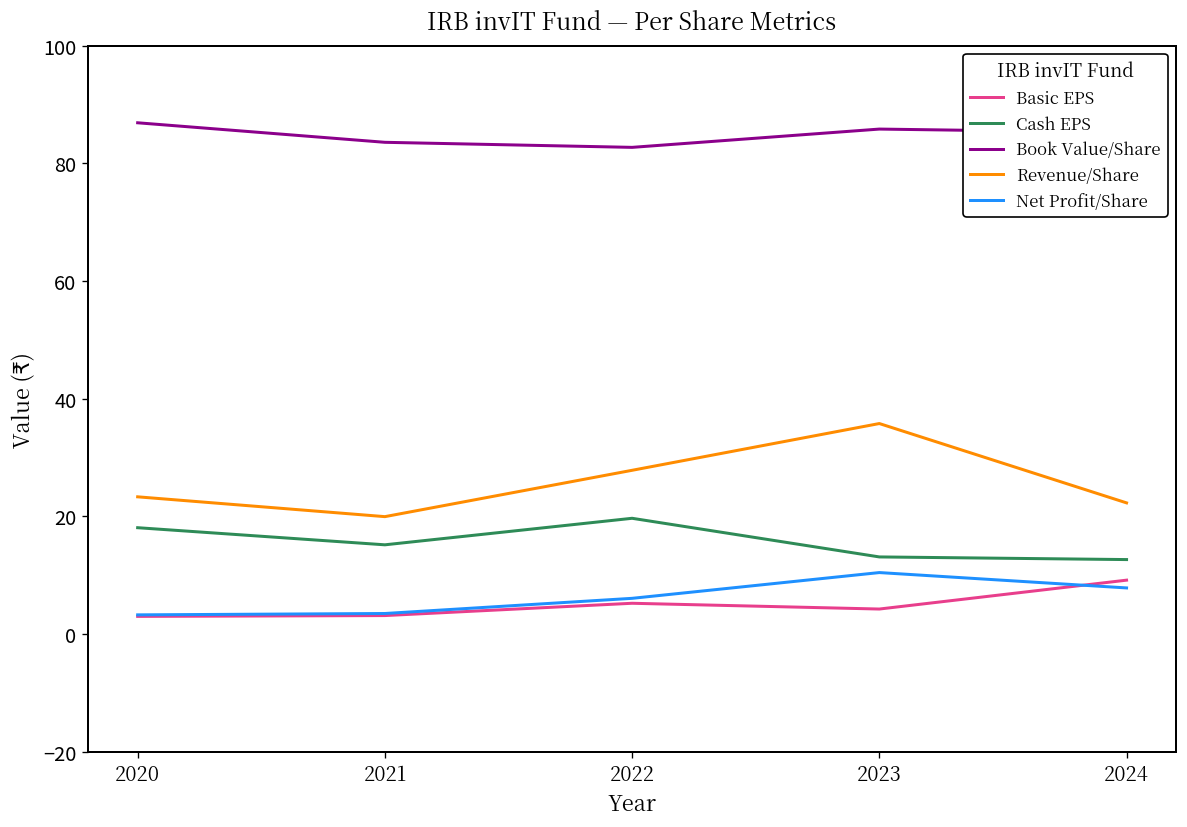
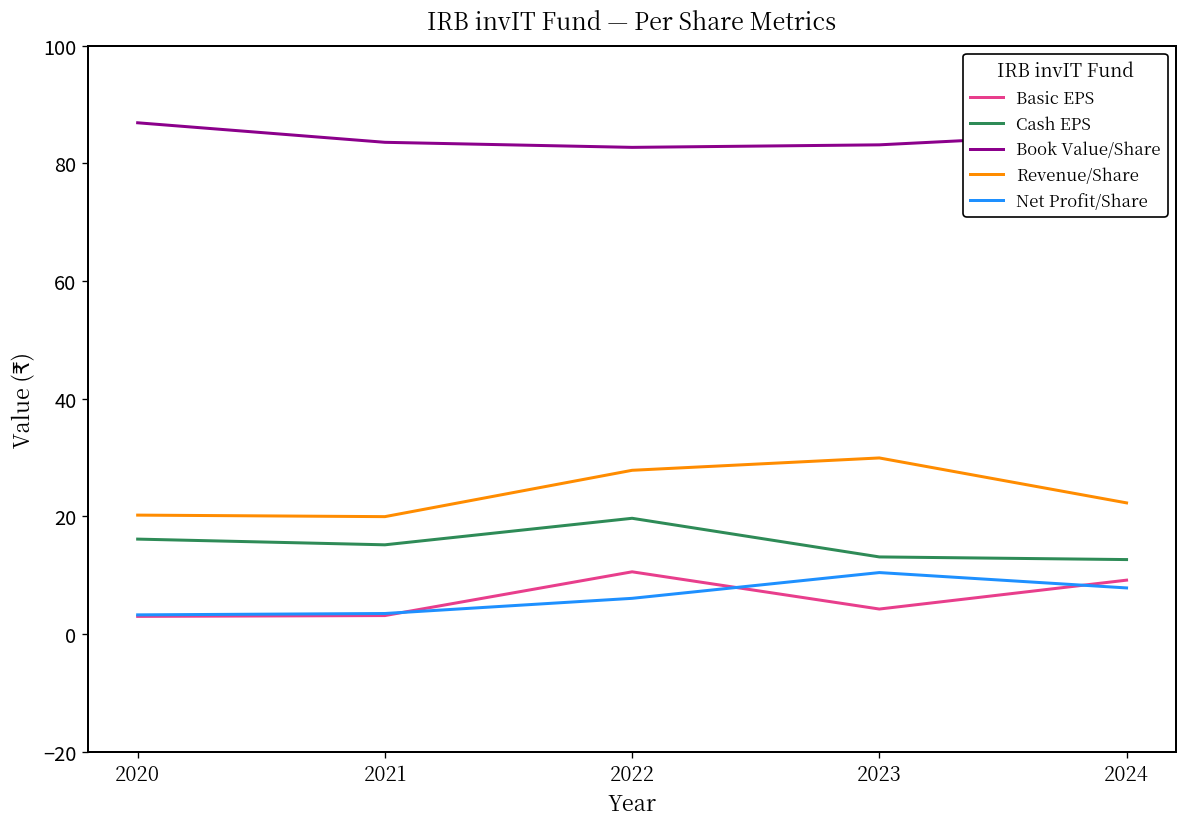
  {
    "Basic EPS": {
-     "2022": 5,
+     "2022": 11,
      "2023": 4,
      "2024": 9
    },
    "Cash EPS": {
-     "2020": 18,
+     "2020": 16,
      "2021": 15,
      "2022": 20,
      "2023": 13,
      "2024": 13
    },
    "Book Value/Share": {
      "2020": 87,
      "2021": 84,
      "2022": 83,
-     "2023": 86
+     "2023": 83
    },
    "Revenue/Share": {
-     "2020": 23,
+     "2020": 20,
      "2021": 20,
      "2022": 28,
-     "2023": 36,
+     "2023": 30,
      "2024": 22
    },
    "Net Profit/Share": {
      "2022": 6,
      "2023": 10,
      "2024": 8
    }
  }
